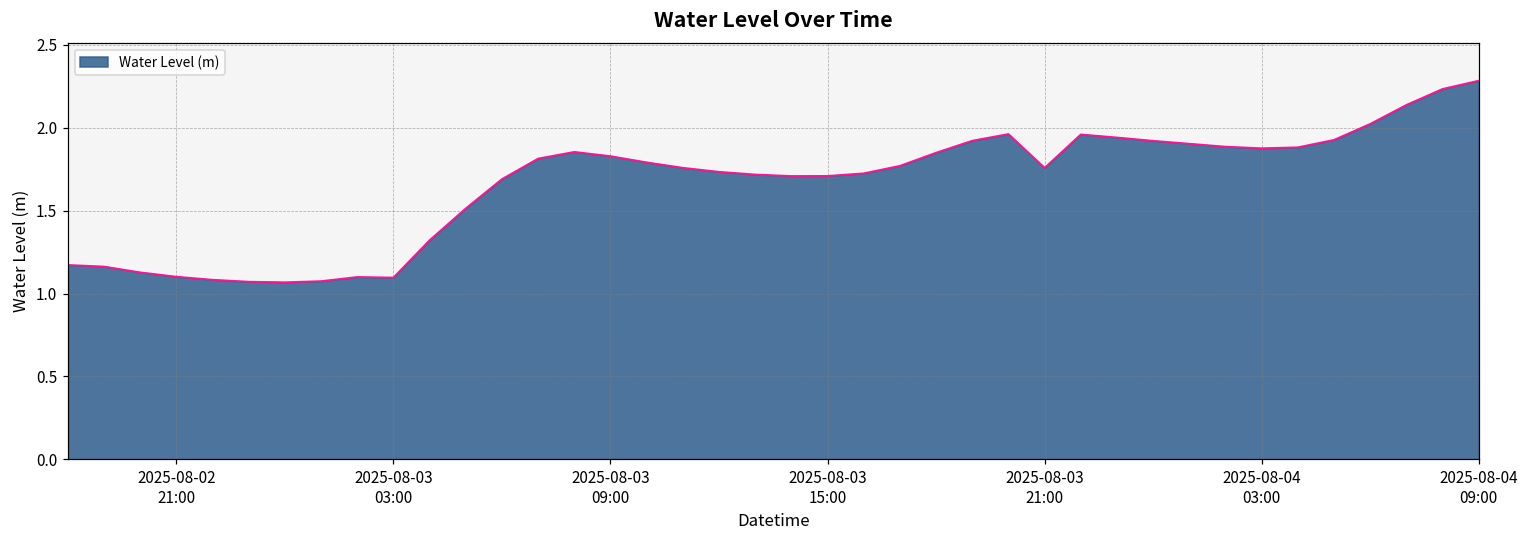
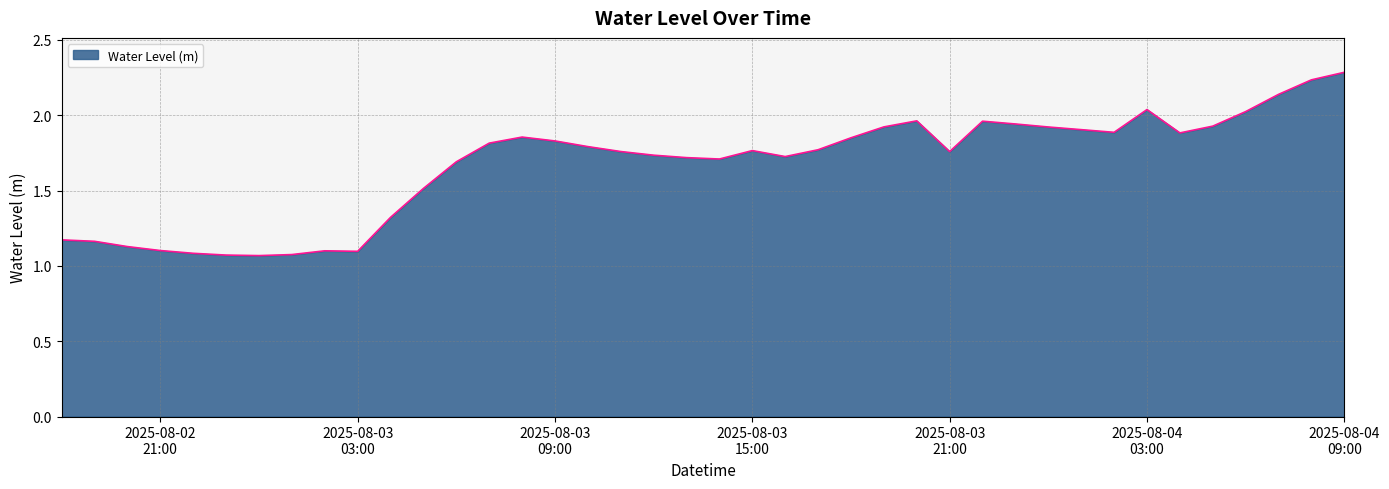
  {
    "2025-08-02 21:00": 1.10,
    "2025-08-03 03:00": 1.10,
    "2025-08-03 09:00": 1.83,
-   "2025-08-03 15:00": 1.71,
+   "2025-08-03 15:00": 1.76,
    "2025-08-03 21:00": 1.76,
-   "2025-08-04 03:00": 1.88,
+   "2025-08-04 03:00": 2.04,
    "2025-08-04 09:00": 2.28
  }
